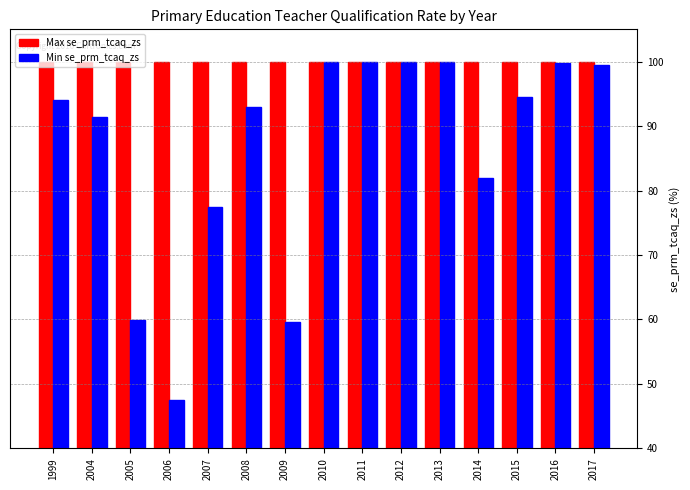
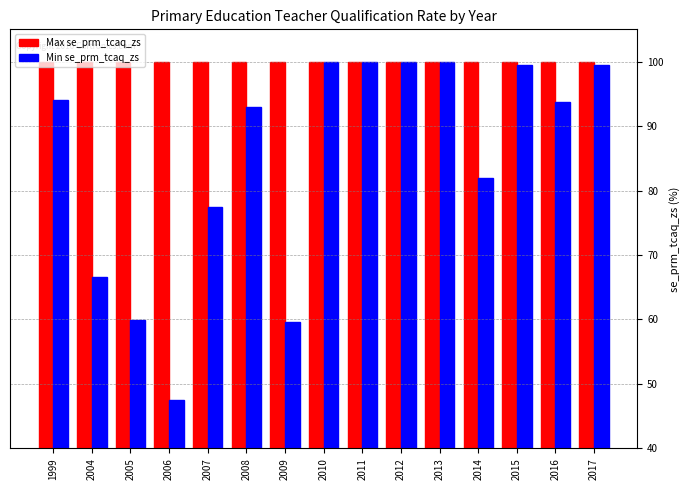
  {
    "Max se_prm_tcaq_zs": {
      "2006": 100,
      "2007": 100,
      "2008": 100,
      "2009": 100,
      "2010": 100,
      "2011": 100,
      "2012": 100,
      "2013": 100,
      "2014": 100,
      "2015": 100,
      "2016": 100,
      "2017": 100
    },
    "Min se_prm_tcaq_zs": {
      "1999": 94,
-     "2004": 91,
+     "2004": 67,
      "2005": 60,
      "2006": 47,
      "2007": 77,
      "2008": 93,
      "2009": 60,
      "2010": 100,
      "2011": 100,
      "2012": 100,
      "2013": 100,
      "2014": 82,
-     "2015": 95,
-     "2016": 100,
+     "2015": 99,
+     "2016": 94,
      "2017": 100
    }
  }
